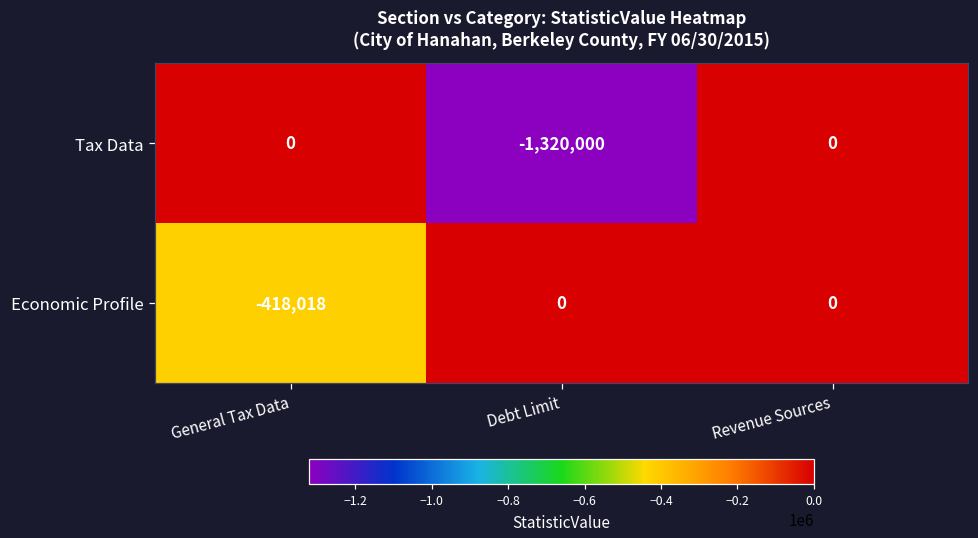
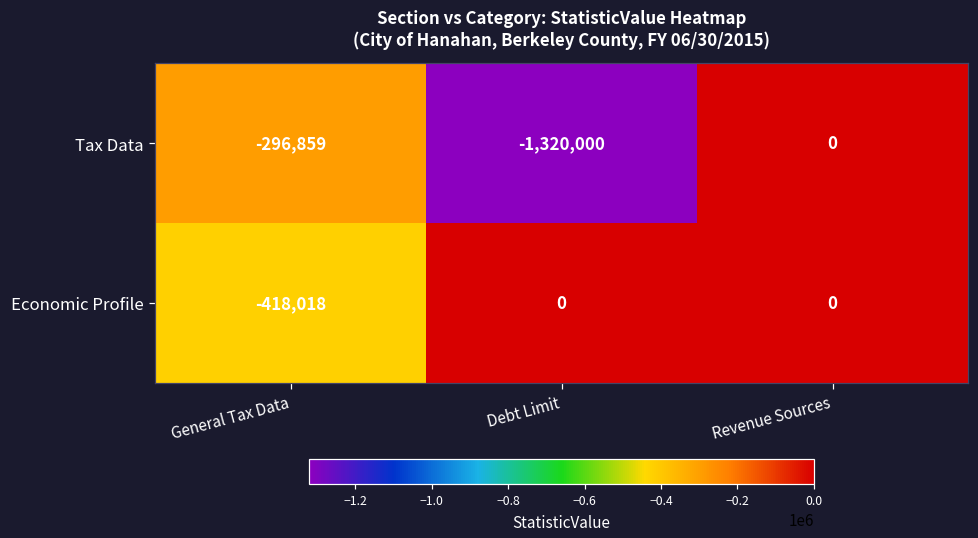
  {
    "Tax Data": {
-     "General Tax Data": "0",
+     "General Tax Data": "-296,859",
      "Debt Limit": "-1,320,000",
      "Revenue Sources": "0"
    },
    "Economic Profile": {
      "General Tax Data": "-418,018",
      "Debt Limit": "0",
      "Revenue Sources": "0"
    }
  }
